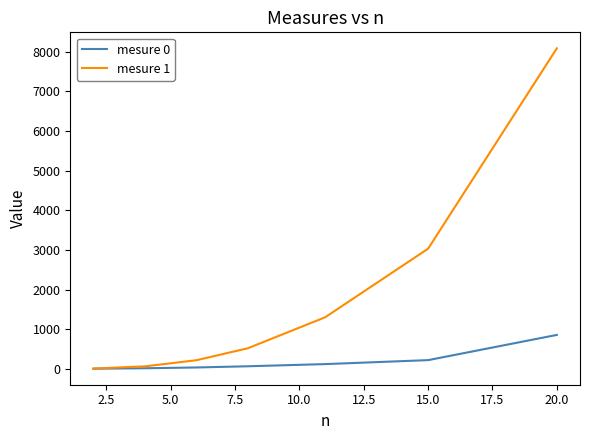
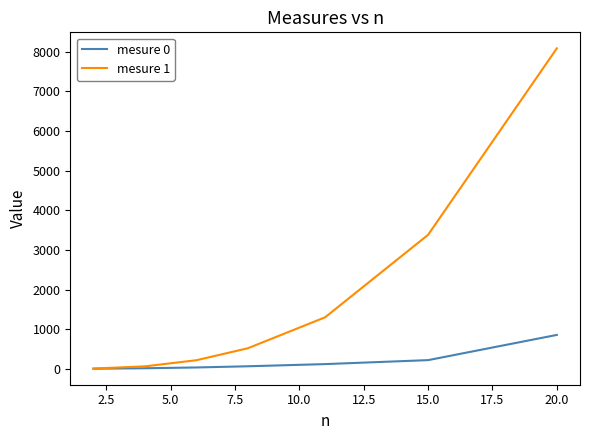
  {
    "mesure 0": {
      "15.0": 200,
      "20.0": 900
    },
    "mesure 1": {
-     "15.0": 3000,
+     "15.0": 3400,
      "20.0": 8100
    }
  }
